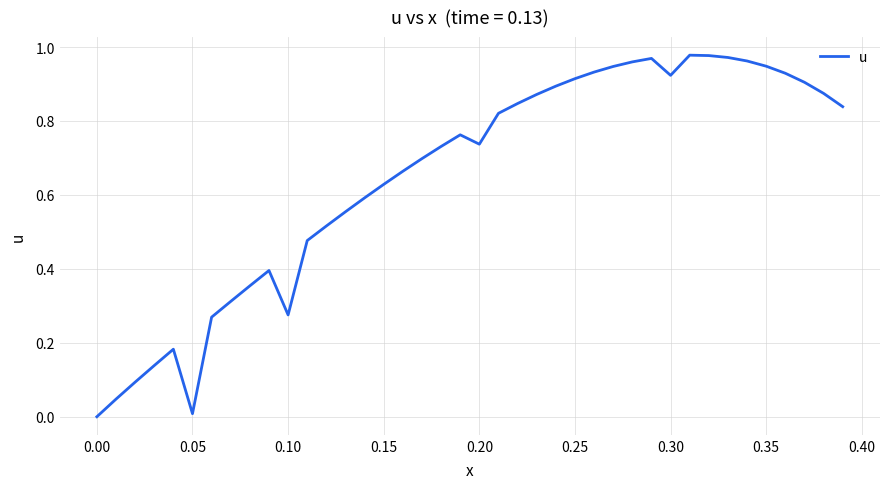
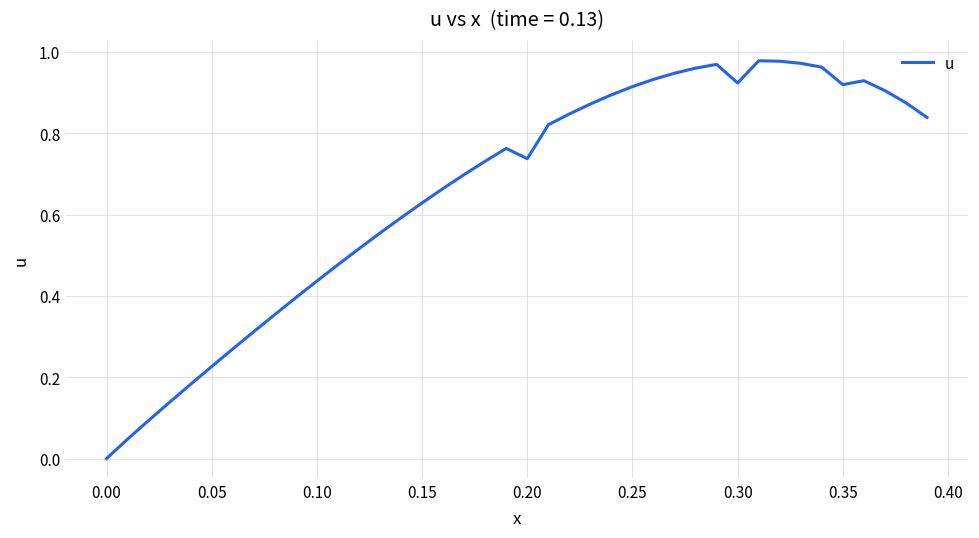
  {
    "0.00": 0.00,
-   "0.05": 0.01,
-   "0.10": 0.28,
+   "0.05": 0.23,
+   "0.10": 0.44,
    "0.15": 0.63,
    "0.20": 0.74,
    "0.25": 0.91,
    "0.30": 0.92,
-   "0.35": 0.95
+   "0.35": 0.92
  }
